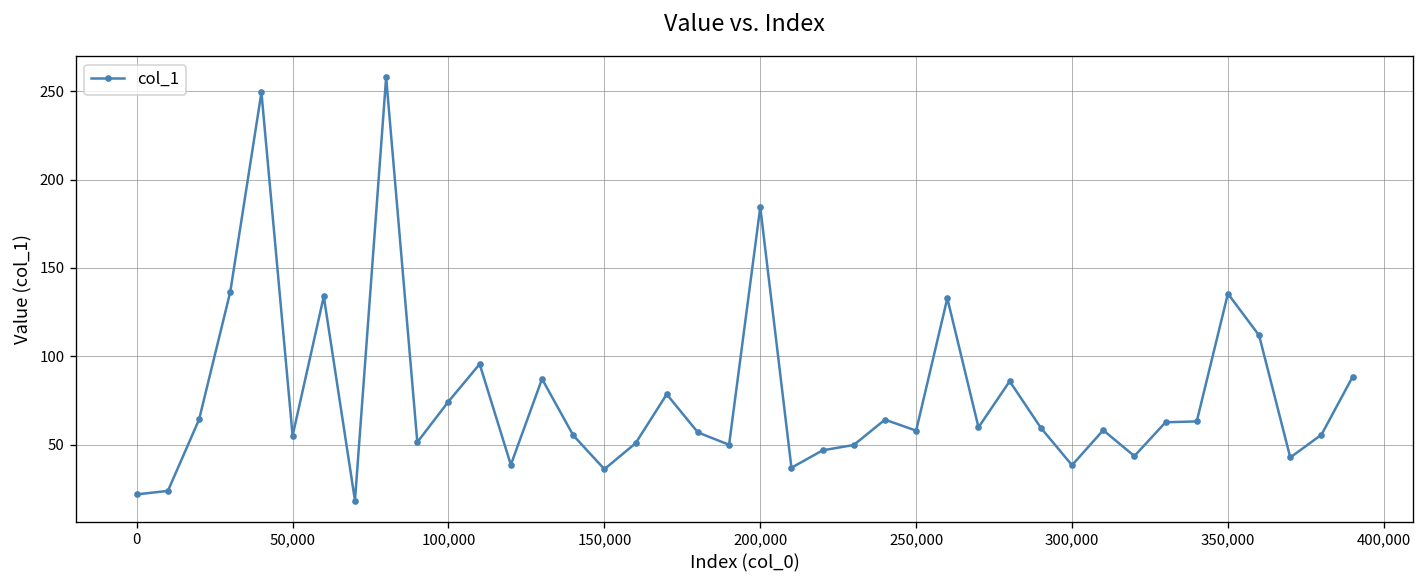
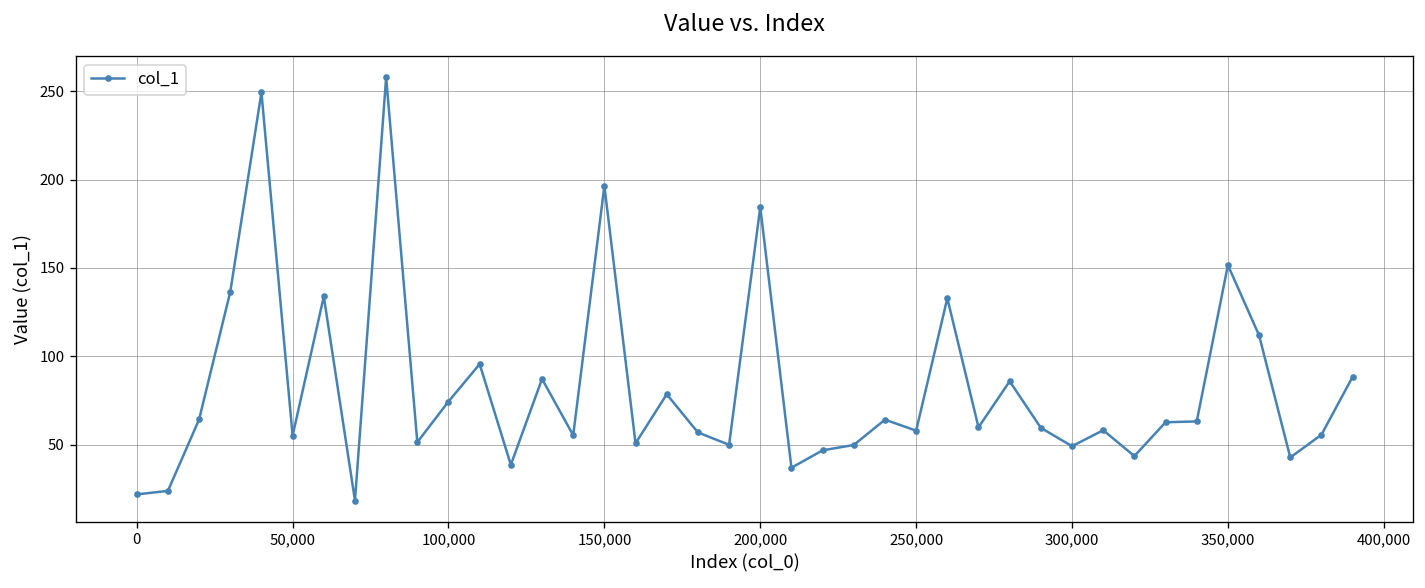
  {
    "0": 22,
    "50,000": 55,
    "100,000": 75,
-   "150,000": 36,
+   "150,000": 196,
    "200,000": 184,
    "250,000": 58,
-   "300,000": 39,
-   "350,000": 135
+   "300,000": 49,
+   "350,000": 152
  }
